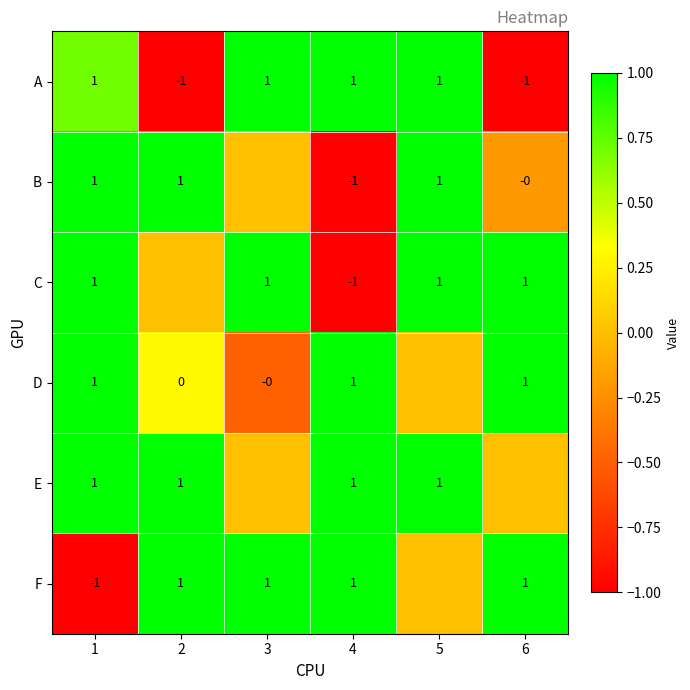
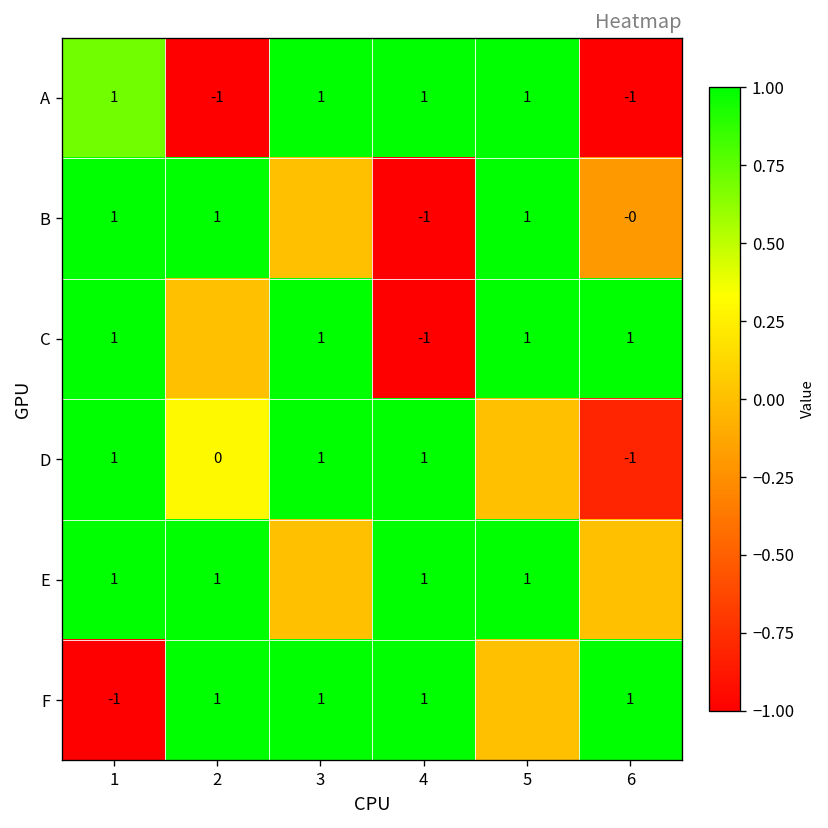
  {
    "A": {
      "1": 1,
      "2": -1,
      "3": 1,
      "4": 1,
      "5": 1,
      "6": -1
    },
    "B": {
      "1": 1,
      "2": 1,
      "4": -1,
      "5": 1,
      "6": -0
    },
    "C": {
      "1": 1,
      "3": 1,
      "4": -1,
      "5": 1,
      "6": 1
    },
    "D": {
      "1": 1,
      "2": 0,
-     "3": -0,
+     "3": 1,
      "4": 1,
-     "6": 1
+     "6": -1
    },
    "E": {
      "1": 1,
      "2": 1,
      "4": 1,
      "5": 1
    },
    "F": {
      "1": -1,
      "2": 1,
      "3": 1,
      "4": 1,
      "6": 1
    }
  }
